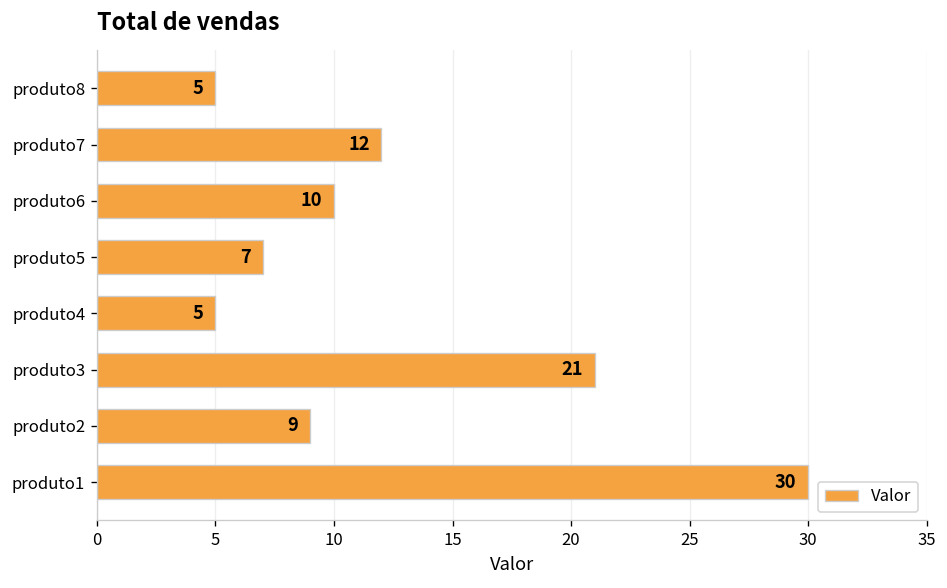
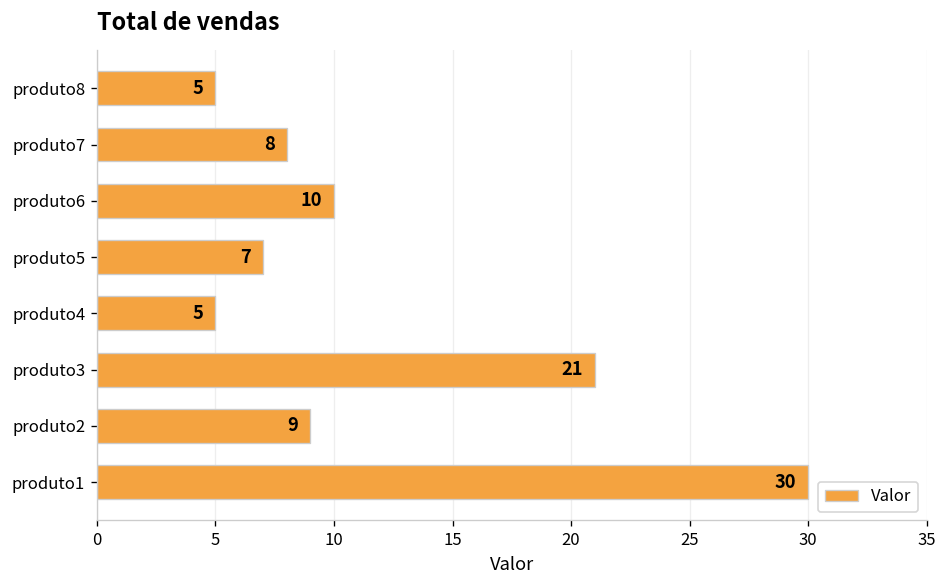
  {
    "produto8": 5,
-   "produto7": 12,
+   "produto7": 8,
    "produto6": 10,
    "produto5": 7,
    "produto4": 5,
    "produto3": 21,
    "produto2": 9,
    "produto1": 30
  }
